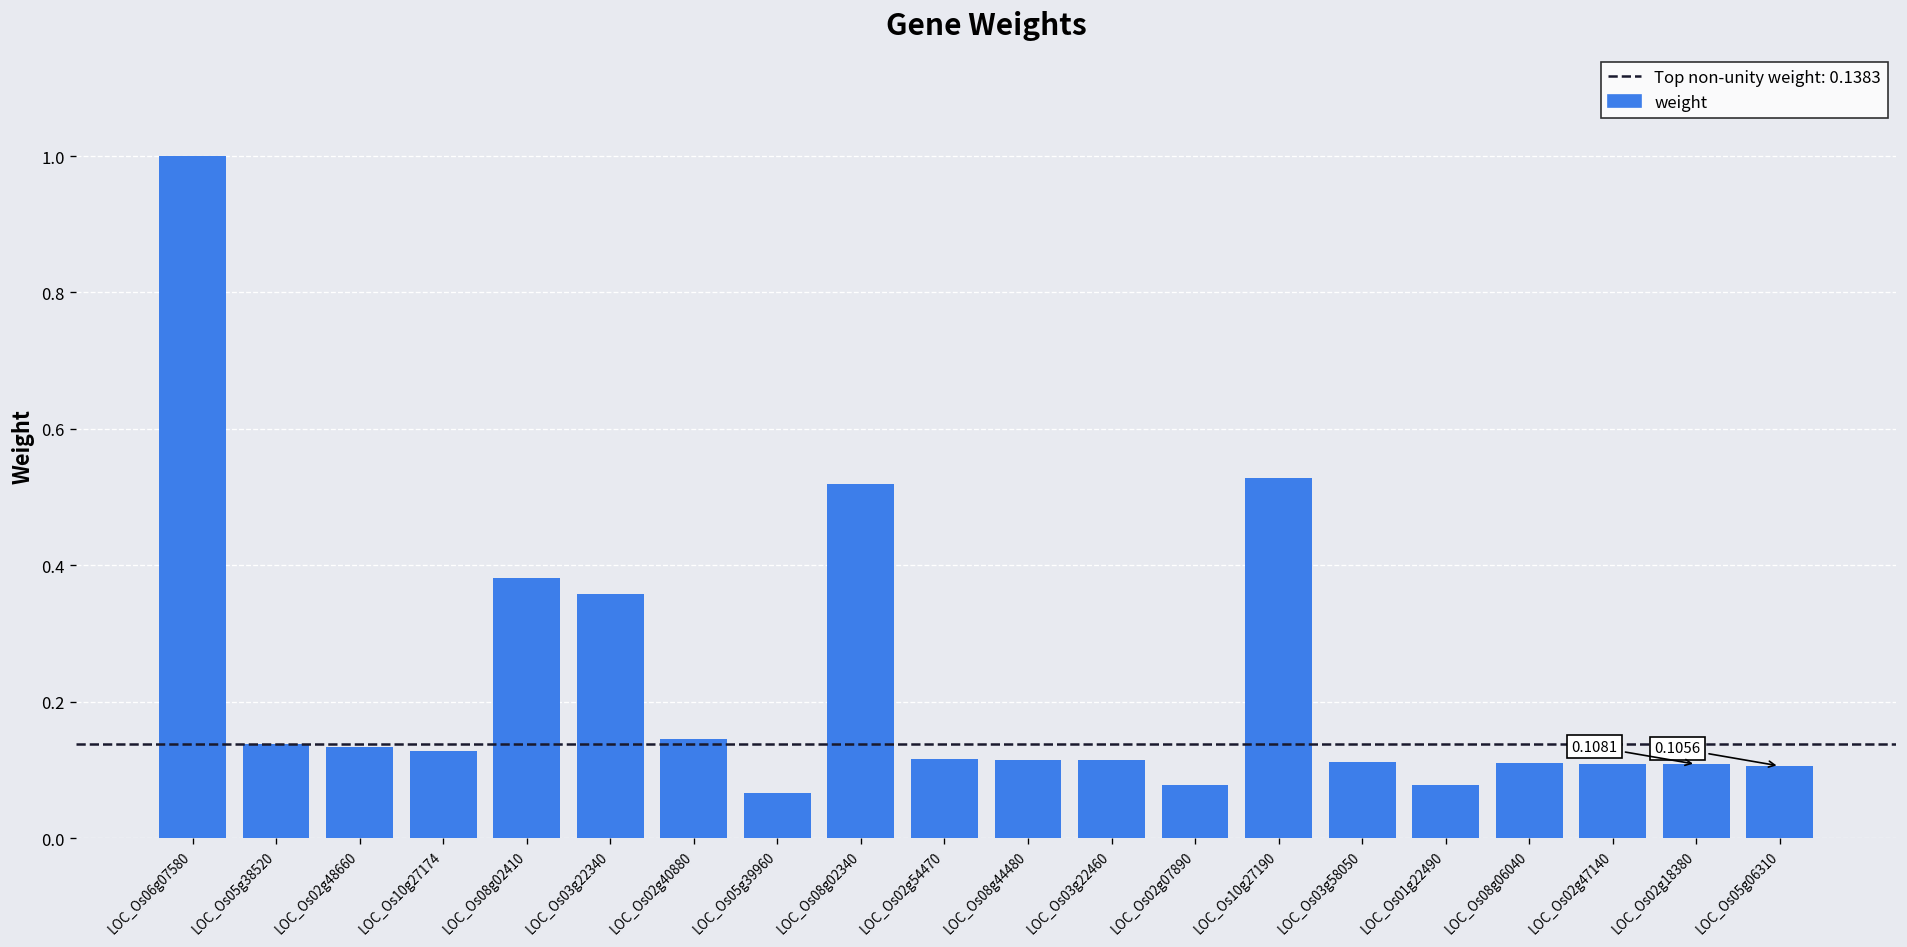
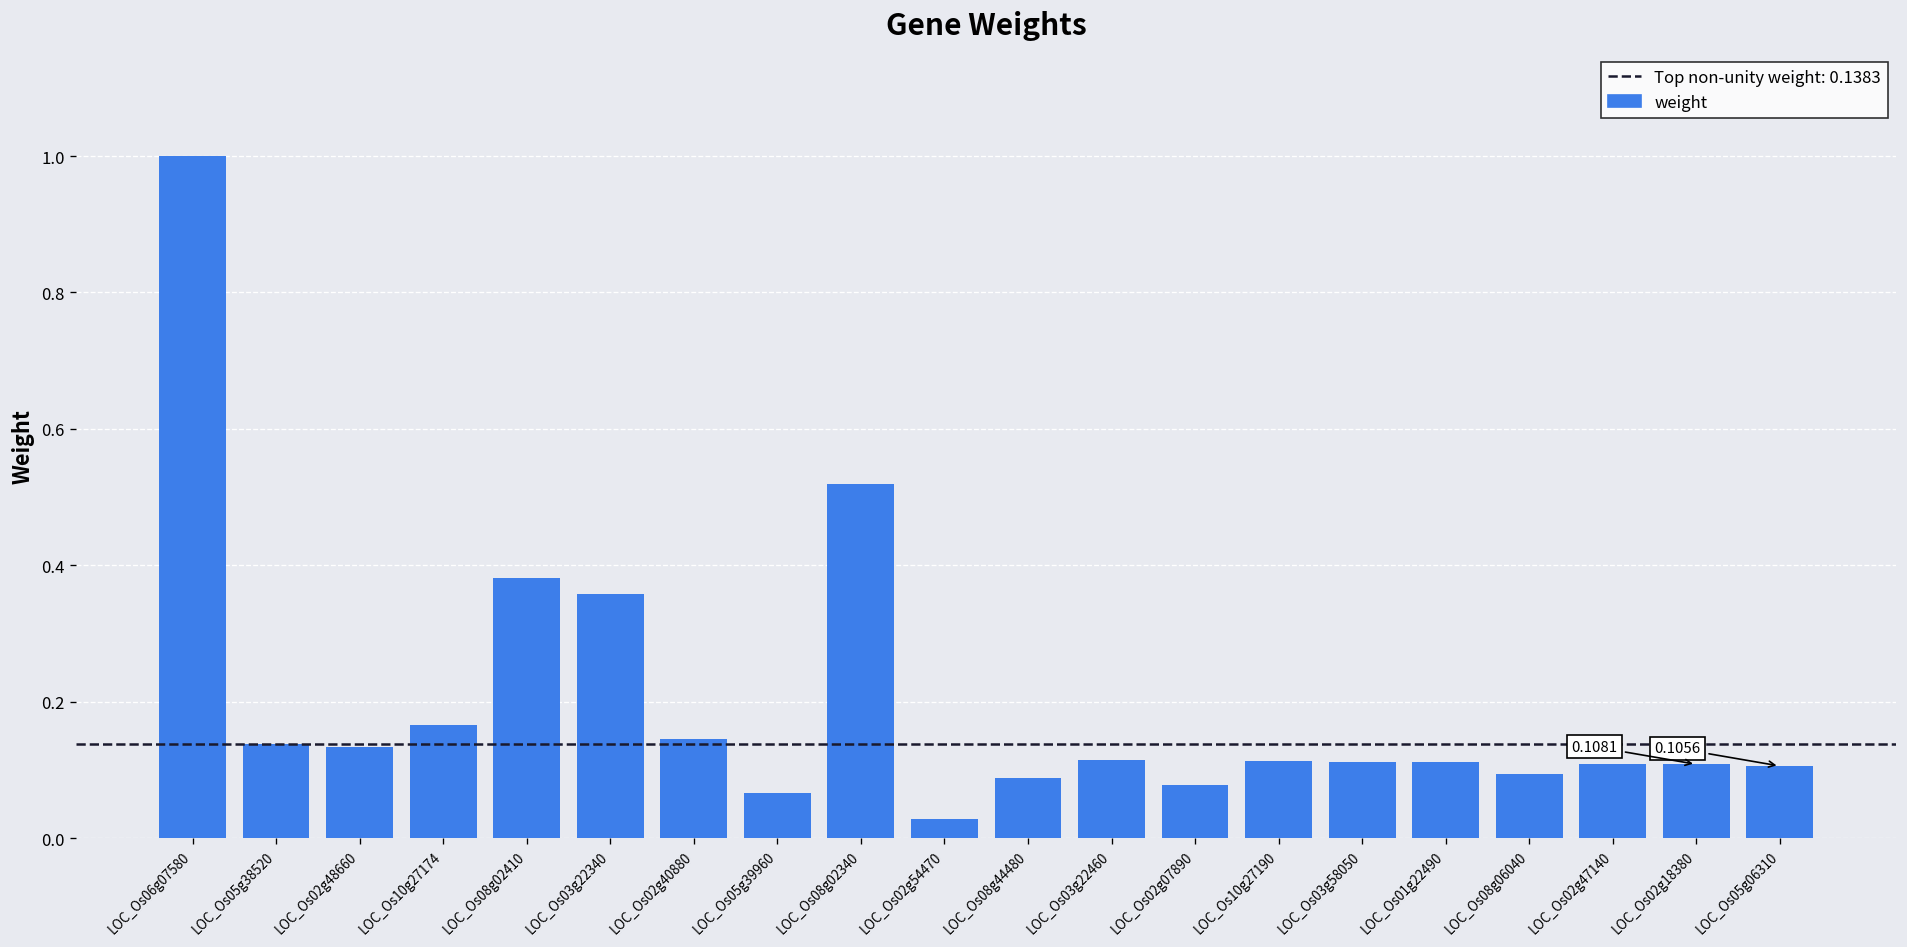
  {
    "LOC_Os06g07580": 1.00,
    "LOC_Os05g38520": 0.14,
    "LOC_Os02g48660": 0.13,
-   "LOC_Os10g27174": 0.13,
+   "LOC_Os10g27174": 0.17,
    "LOC_Os08g02410": 0.38,
    "LOC_Os03g22340": 0.36,
    "LOC_Os02g40880": 0.14,
    "LOC_Os05g39960": 0.07,
    "LOC_Os08g02340": 0.52,
-   "LOC_Os02g54470": 0.12,
-   "LOC_Os08g44480": 0.11,
+   "LOC_Os02g54470": 0.03,
+   "LOC_Os08g44480": 0.09,
    "LOC_Os03g22460": 0.11,
    "LOC_Os02g07890": 0.08,
-   "LOC_Os10g27190": 0.53,
+   "LOC_Os10g27190": 0.11,
    "LOC_Os03g58050": 0.11,
-   "LOC_Os01g22490": 0.08,
-   "LOC_Os08g06040": 0.11,
+   "LOC_Os01g22490": 0.11,
+   "LOC_Os08g06040": 0.09,
    "LOC_Os05g06310": 0.11
  }
